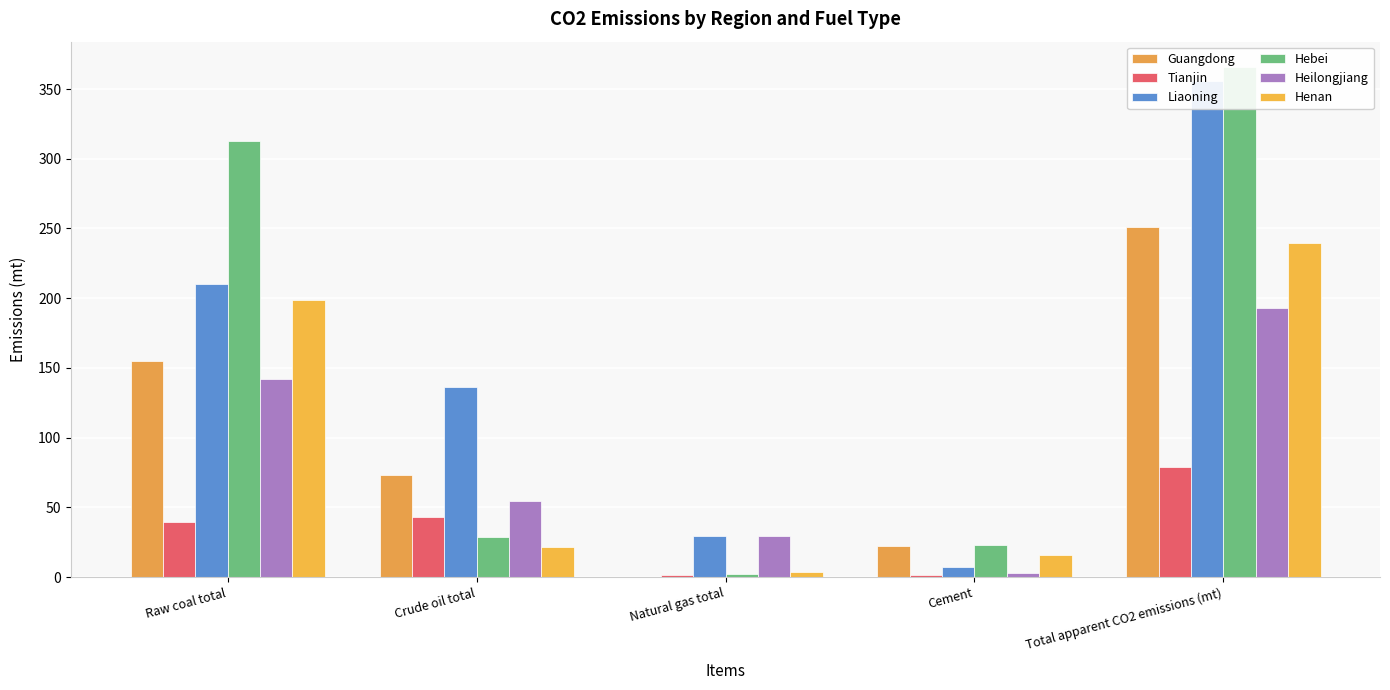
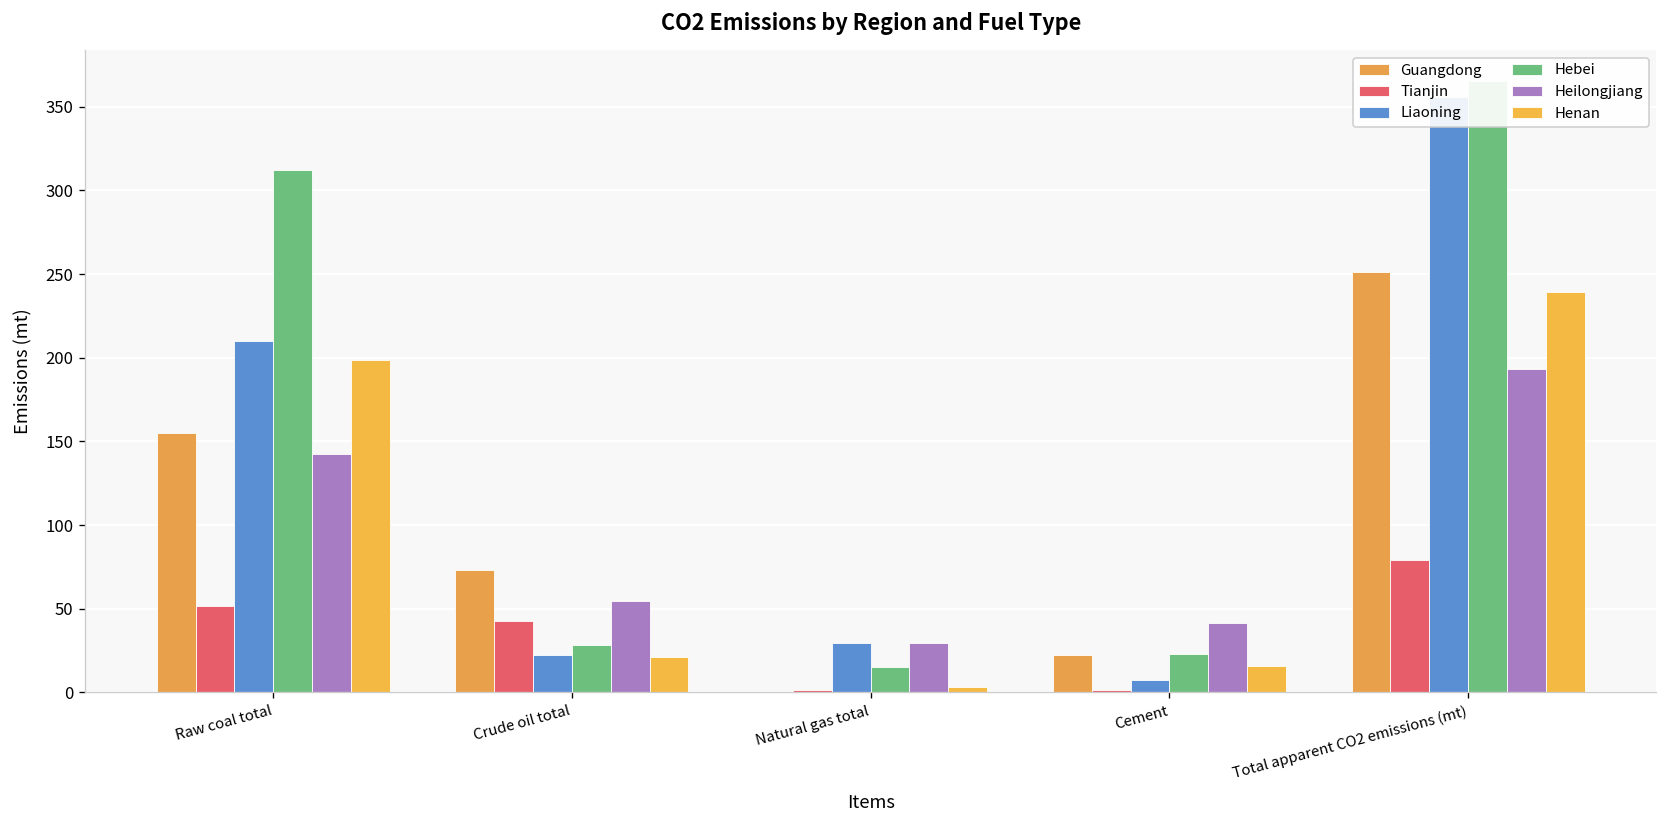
  {
    "Tianjin": {
-     "Raw coal total": 40,
+     "Raw coal total": 52,
      "Crude oil total": 43,
      "Total apparent CO2 emissions (mt)": 79
    },
    "Liaoning": {
      "Raw coal total": 210,
-     "Crude oil total": 136,
+     "Crude oil total": 22,
      "Natural gas total": 29,
      "Cement": 7
    },
    "Hebei": {
      "Raw coal total": 313,
      "Crude oil total": 28,
-     "Natural gas total": 2,
+     "Natural gas total": 15,
      "Cement": 23
    },
    "Heilongjiang": {
      "Raw coal total": 142,
      "Crude oil total": 55,
      "Natural gas total": 30,
-     "Cement": 3,
+     "Cement": 42,
      "Total apparent CO2 emissions (mt)": 193
    }
  }
